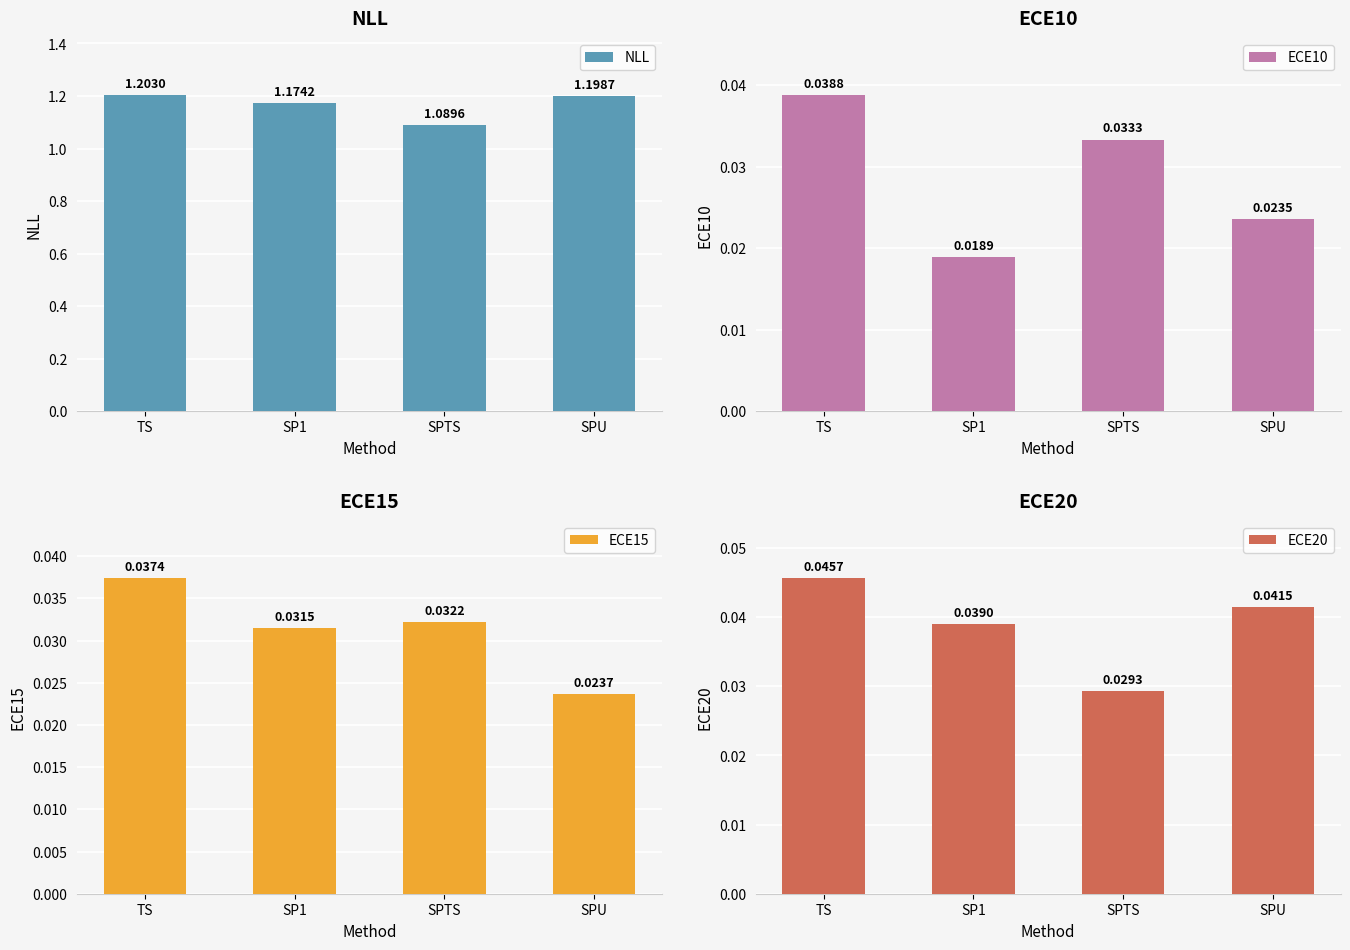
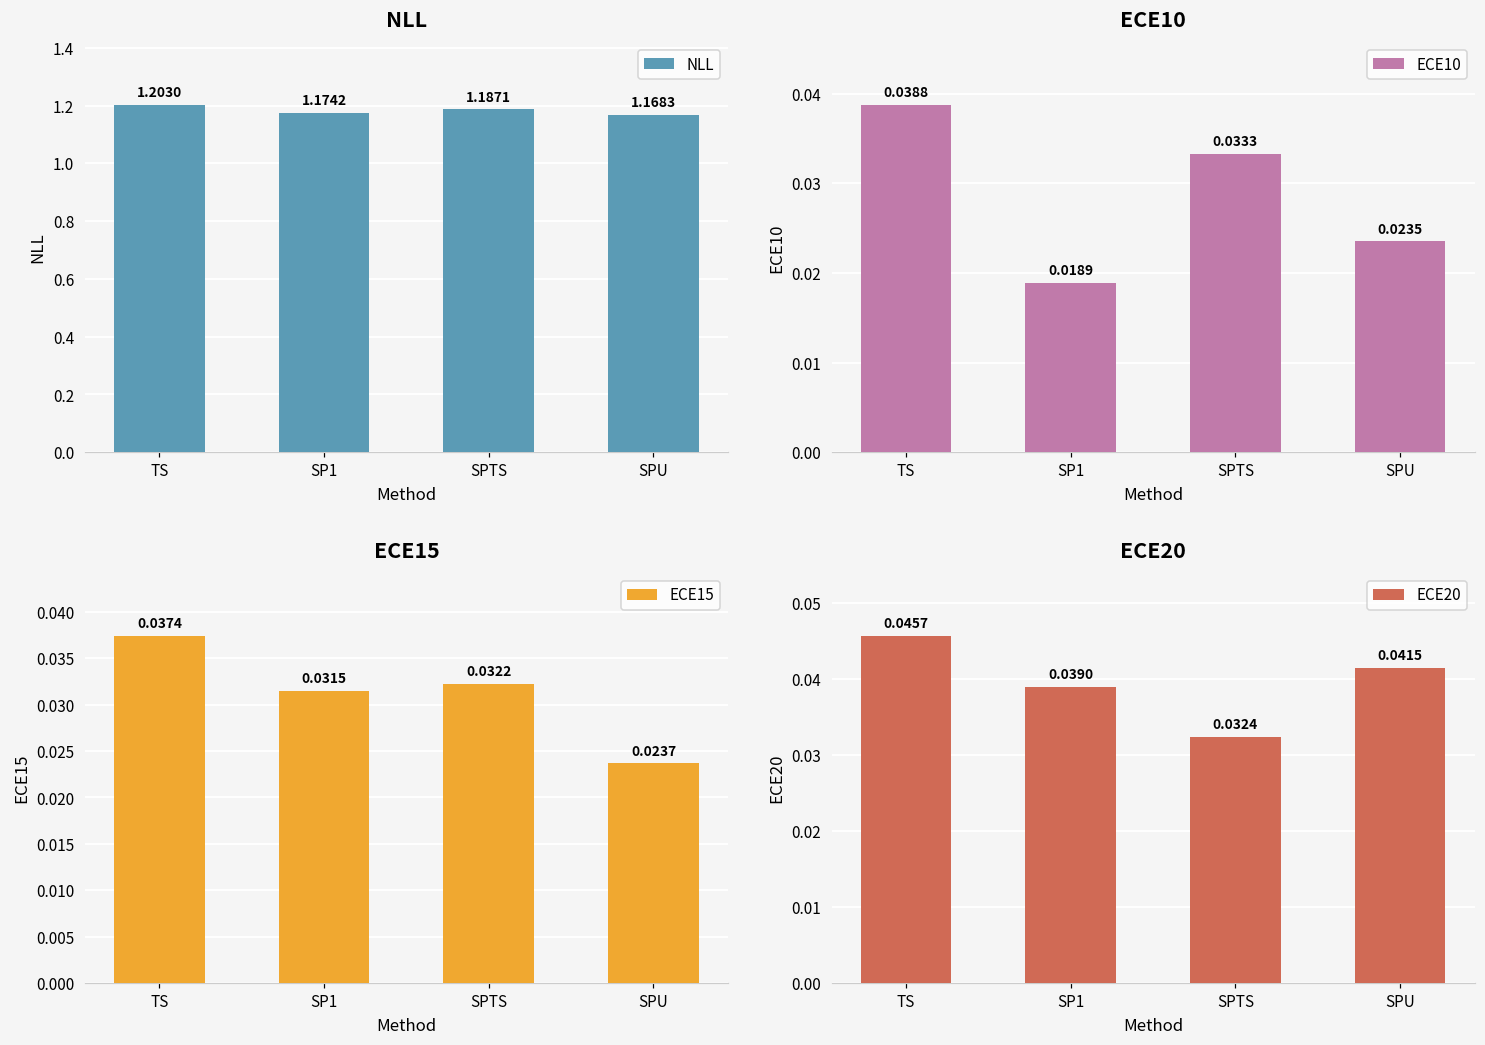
  {
    "NLL": {
      "TS": 1.2030,
      "SP1": 1.1742,
-     "SPTS": 1.0896,
-     "SPU": 1.1987
+     "SPTS": 1.1871,
+     "SPU": 1.1683
    },
    "ECE10": {
      "TS": 0.0388,
      "SP1": 0.0189,
      "SPTS": 0.0333,
      "SPU": 0.0235
    },
    "ECE15": {
      "TS": 0.0374,
      "SP1": 0.0315,
      "SPTS": 0.0322,
      "SPU": 0.0237
    },
    "ECE20": {
      "TS": 0.0457,
      "SP1": 0.0390,
-     "SPTS": 0.0293,
+     "SPTS": 0.0324,
      "SPU": 0.0415
    }
  }
